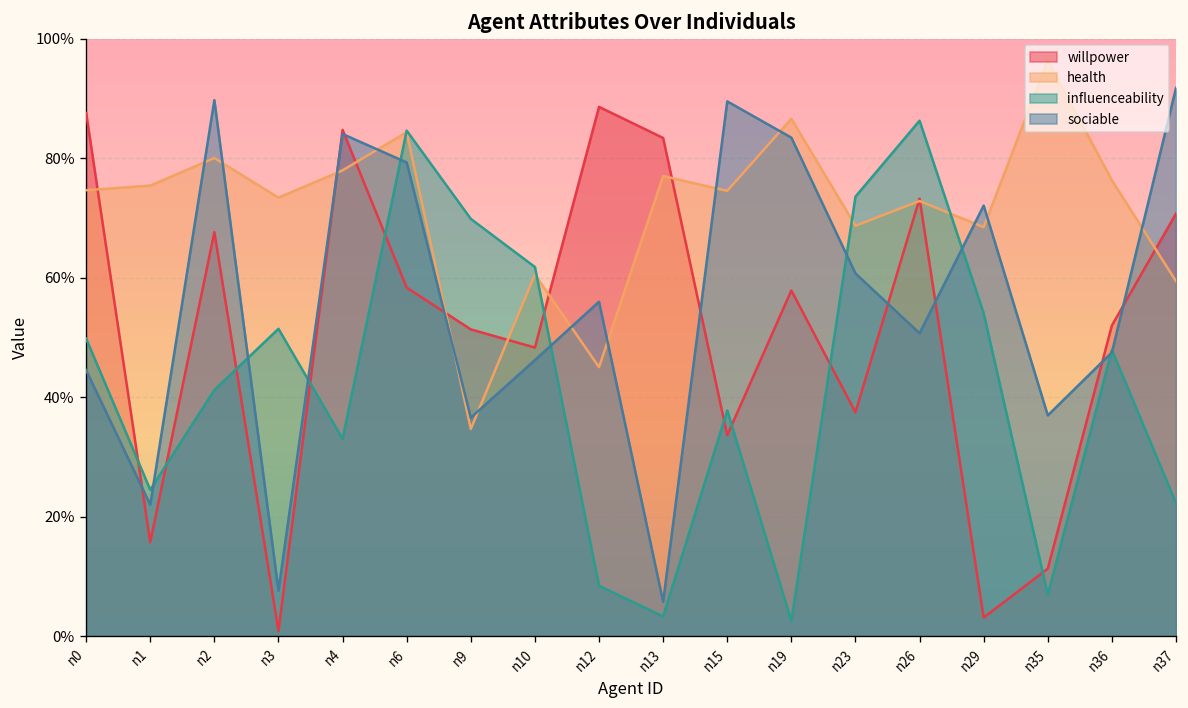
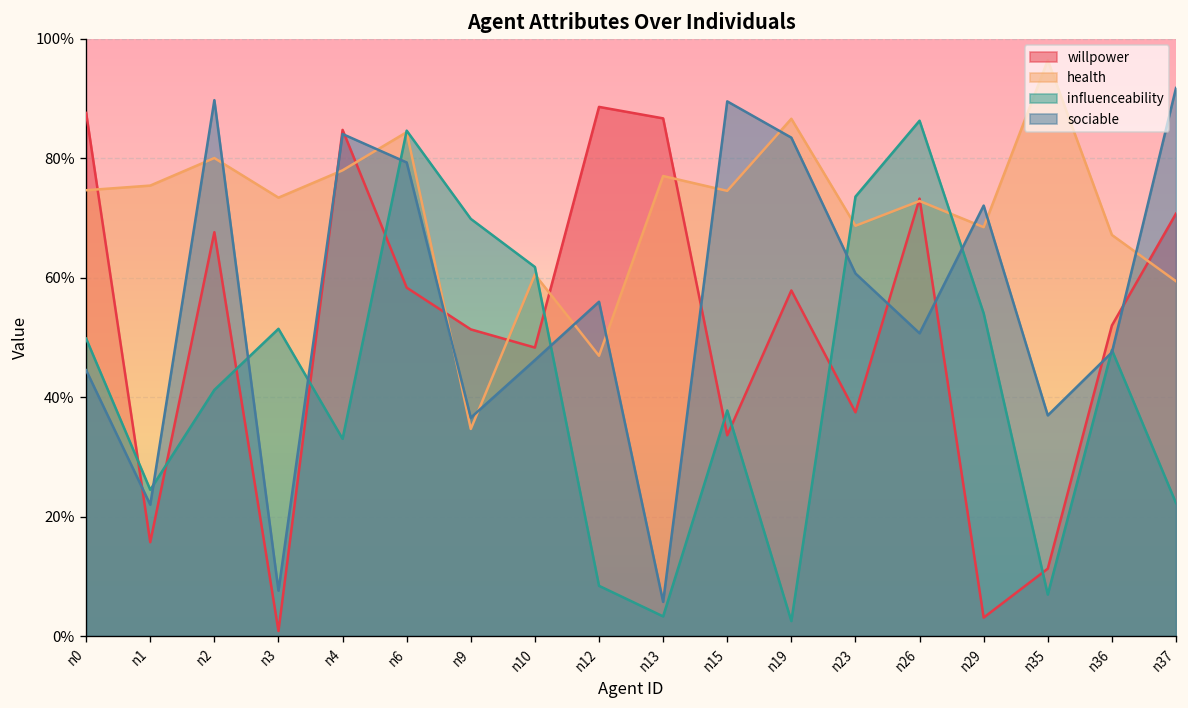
  {
    "willpower": {
      "n0": "88%",
      "n1": "16%",
      "n2": "68%",
      "n3": "1%",
      "n4": "85%",
      "n6": "58%",
      "n9": "51%",
      "n10": "48%",
      "n12": "89%",
-     "n13": "83%",
+     "n13": "87%",
      "n15": "34%",
      "n19": "58%",
      "n23": "37%",
      "n29": "3%",
      "n35": "11%",
      "n36": "52%",
      "n37": "71%"
    },
    "health": {
      "n0": "75%",
      "n1": "75%",
      "n2": "80%",
      "n3": "73%",
      "n4": "78%",
      "n9": "35%",
      "n10": "61%",
-     "n12": "45%",
+     "n12": "47%",
      "n13": "77%",
      "n15": "75%",
      "n19": "87%",
      "n23": "69%",
      "n29": "68%",
-     "n36": "76%",
+     "n36": "67%",
      "n37": "59%"
    }
  }
